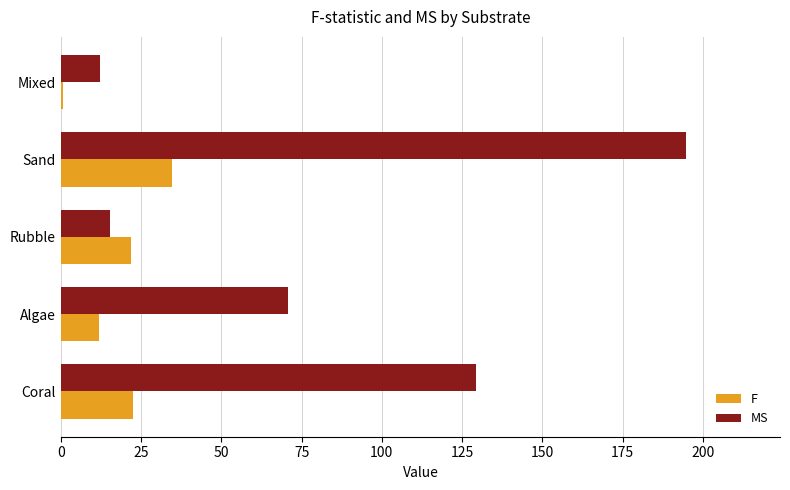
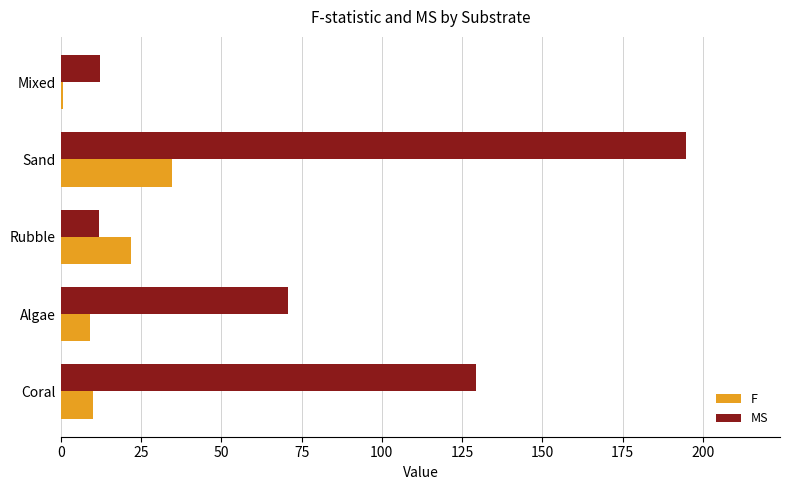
  {
    "F": {
      "Sand": 34,
      "Rubble": 22,
-     "Algae": 12,
-     "Coral": 22
+     "Algae": 9,
+     "Coral": 10
    },
    "MS": {
      "Mixed": 12,
      "Sand": 195,
-     "Rubble": 15,
+     "Rubble": 12,
      "Algae": 71,
      "Coral": 129
    }
  }
